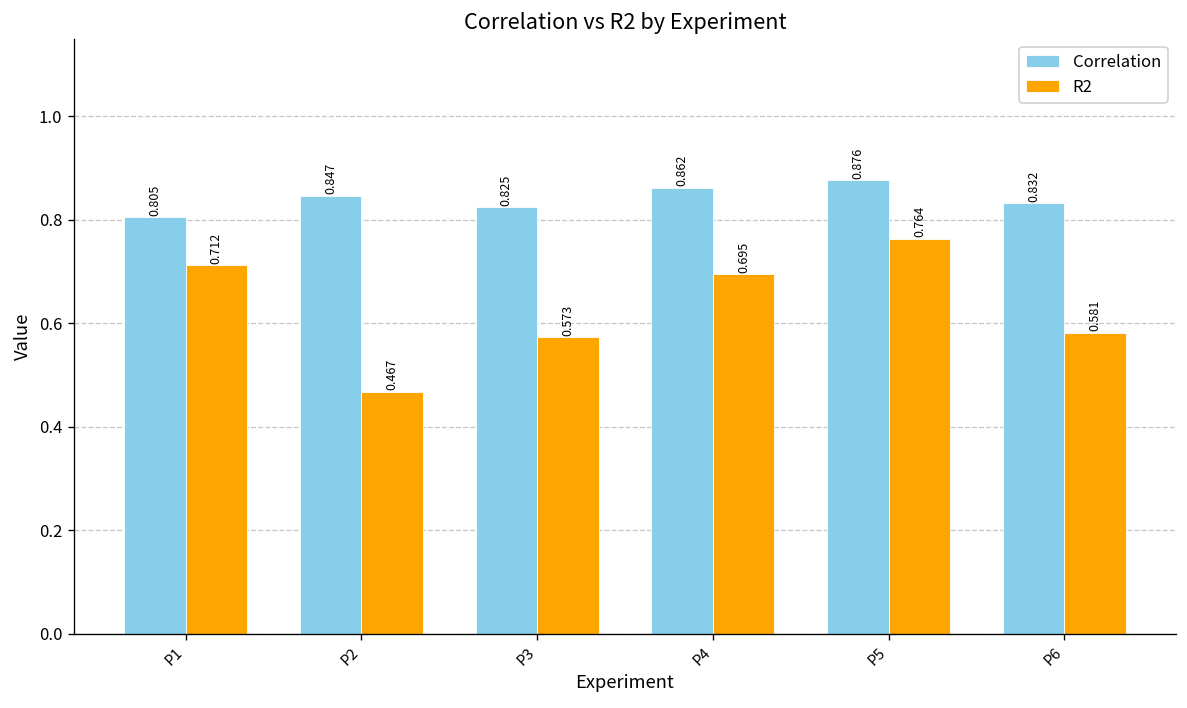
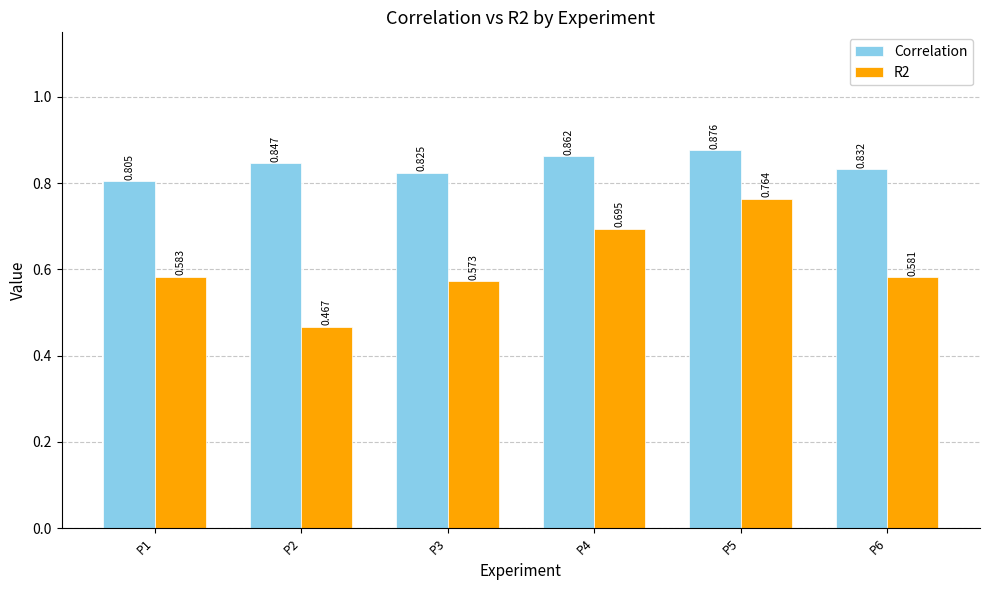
  {
    "Correlation": {
      "P1": 0.805,
      "P2": 0.847,
      "P3": 0.825,
      "P4": 0.862,
      "P5": 0.876,
      "P6": 0.832
    },
    "R2": {
-     "P1": 0.712,
+     "P1": 0.583,
      "P2": 0.467,
      "P3": 0.573,
      "P4": 0.695,
      "P5": 0.764,
      "P6": 0.581
    }
  }
